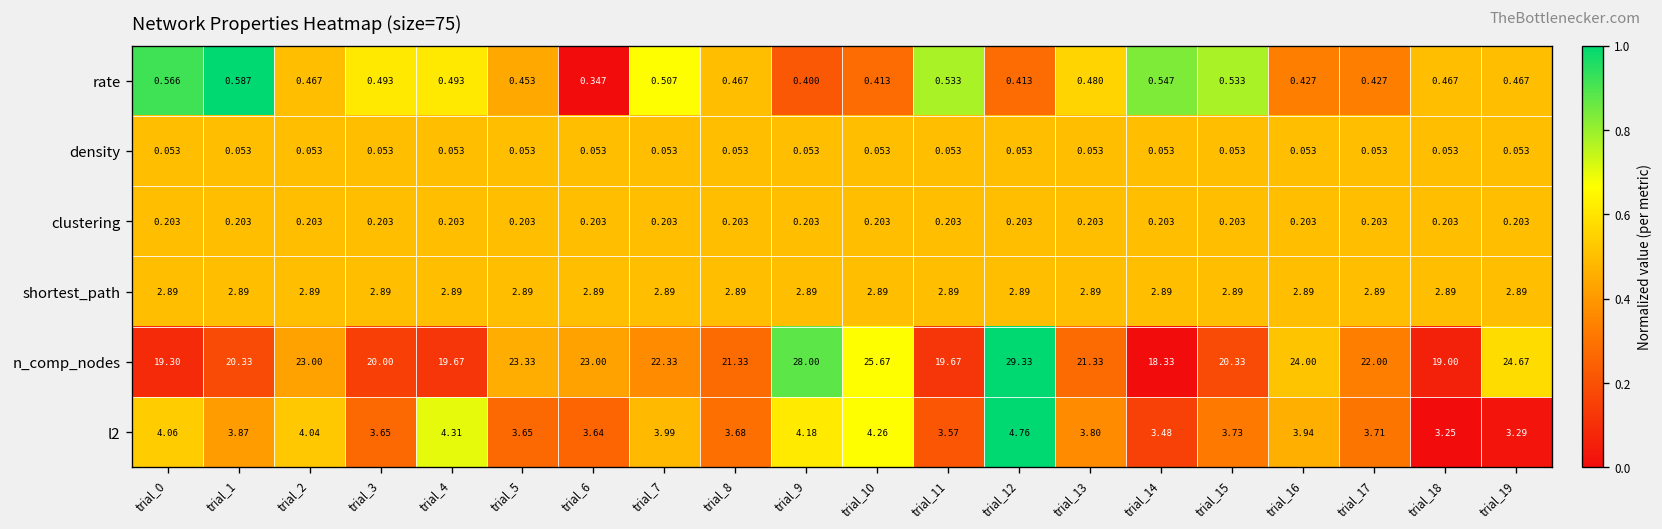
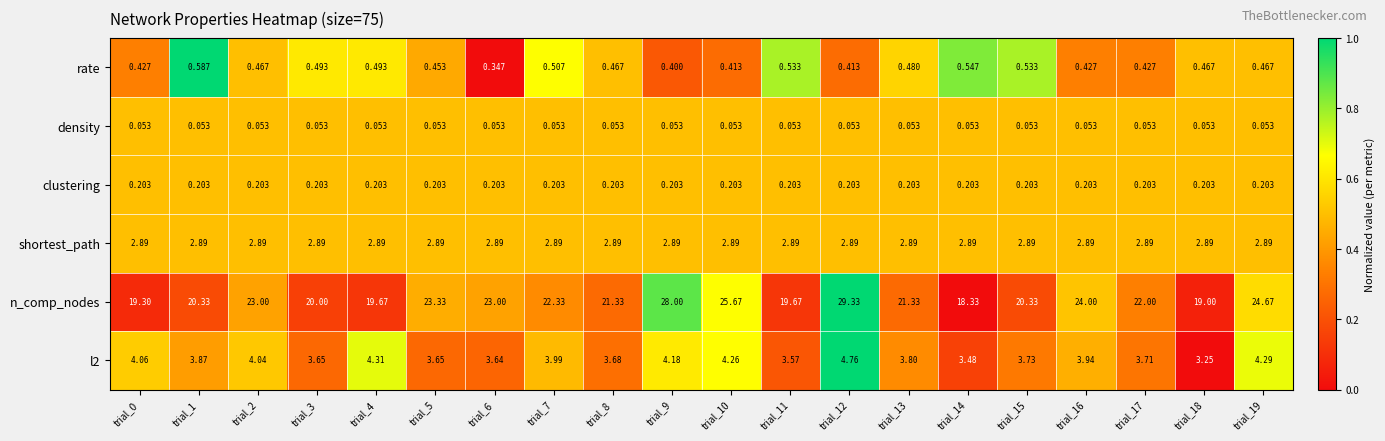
  {
    "rate": {
-     "trial_0": 0.566,
+     "trial_0": 0.427,
      "trial_1": 0.587,
      "trial_2": 0.467,
      "trial_3": 0.493,
      "trial_4": 0.493,
      "trial_5": 0.453,
      "trial_6": 0.347,
      "trial_7": 0.507,
      "trial_8": 0.467,
      "trial_9": 0.400,
      "trial_10": 0.413,
      "trial_11": 0.533,
      "trial_12": 0.413,
      "trial_13": 0.480,
      "trial_14": 0.547,
      "trial_15": 0.533,
      "trial_16": 0.427,
      "trial_17": 0.427,
      "trial_18": 0.467,
      "trial_19": 0.467
    },
    "density": {
      "trial_0": 0.053,
      "trial_1": 0.053,
      "trial_2": 0.053,
      "trial_3": 0.053,
      "trial_4": 0.053,
      "trial_5": 0.053,
      "trial_6": 0.053,
      "trial_7": 0.053,
      "trial_8": 0.053,
      "trial_9": 0.053,
      "trial_10": 0.053,
      "trial_11": 0.053,
      "trial_12": 0.053,
      "trial_13": 0.053,
      "trial_14": 0.053,
      "trial_15": 0.053,
      "trial_16": 0.053,
      "trial_17": 0.053,
      "trial_18": 0.053,
      "trial_19": 0.053
    },
    "clustering": {
      "trial_0": 0.203,
      "trial_1": 0.203,
      "trial_2": 0.203,
      "trial_3": 0.203,
      "trial_4": 0.203,
      "trial_5": 0.203,
      "trial_6": 0.203,
      "trial_7": 0.203,
      "trial_8": 0.203,
      "trial_9": 0.203,
      "trial_10": 0.203,
      "trial_11": 0.203,
      "trial_12": 0.203,
      "trial_13": 0.203,
      "trial_14": 0.203,
      "trial_15": 0.203,
      "trial_16": 0.203,
      "trial_17": 0.203,
      "trial_18": 0.203,
      "trial_19": 0.203
    },
    "shortest_path": {
      "trial_0": 2.89,
      "trial_1": 2.89,
      "trial_2": 2.89,
      "trial_3": 2.89,
      "trial_4": 2.89,
      "trial_5": 2.89,
      "trial_6": 2.89,
      "trial_7": 2.89,
      "trial_8": 2.89,
      "trial_9": 2.89,
      "trial_10": 2.89,
      "trial_11": 2.89,
      "trial_12": 2.89,
      "trial_13": 2.89,
      "trial_14": 2.89,
      "trial_15": 2.89,
      "trial_16": 2.89,
      "trial_17": 2.89,
      "trial_18": 2.89,
      "trial_19": 2.89
    },
    "n_comp_nodes": {
      "trial_0": 19.30,
      "trial_1": 20.33,
      "trial_2": 23.00,
      "trial_3": 20.00,
      "trial_4": 19.67,
      "trial_5": 23.33,
      "trial_6": 23.00,
      "trial_7": 22.33,
      "trial_8": 21.33,
      "trial_9": 28.00,
      "trial_10": 25.67,
      "trial_11": 19.67,
      "trial_12": 29.33,
      "trial_13": 21.33,
      "trial_14": 18.33,
      "trial_15": 20.33,
      "trial_16": 24.00,
      "trial_17": 22.00,
      "trial_18": 19.00,
      "trial_19": 24.67
    },
    "l2": {
      "trial_0": 4.06,
      "trial_1": 3.87,
      "trial_2": 4.04,
      "trial_3": 3.65,
      "trial_4": 4.31,
      "trial_5": 3.65,
      "trial_6": 3.64,
      "trial_7": 3.99,
      "trial_8": 3.68,
      "trial_9": 4.18,
      "trial_10": 4.26,
      "trial_11": 3.57,
      "trial_12": 4.76,
      "trial_13": 3.80,
      "trial_14": 3.48,
      "trial_15": 3.73,
      "trial_16": 3.94,
      "trial_17": 3.71,
      "trial_18": 3.25,
-     "trial_19": 3.29
+     "trial_19": 4.29
    }
  }
